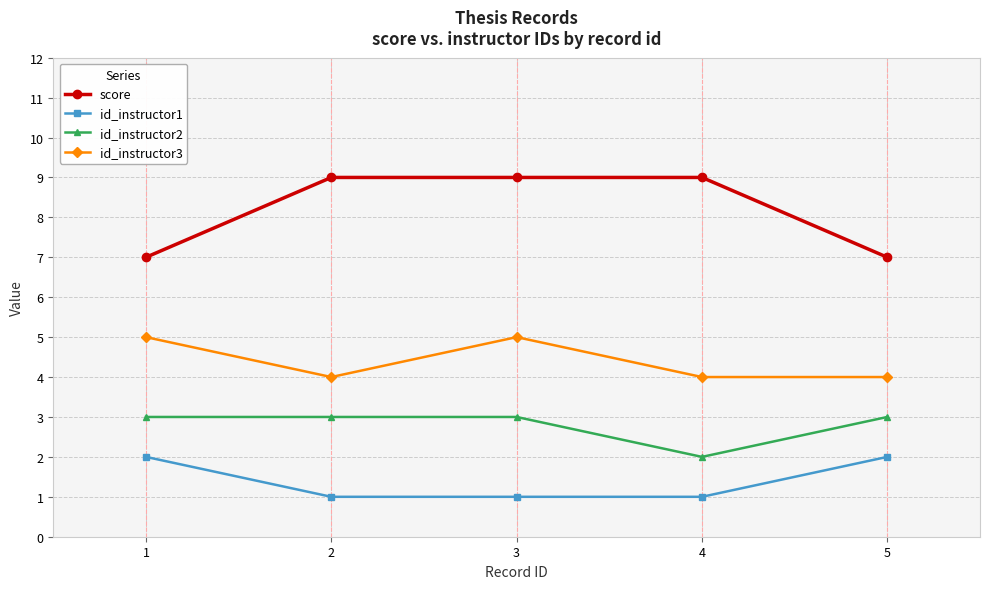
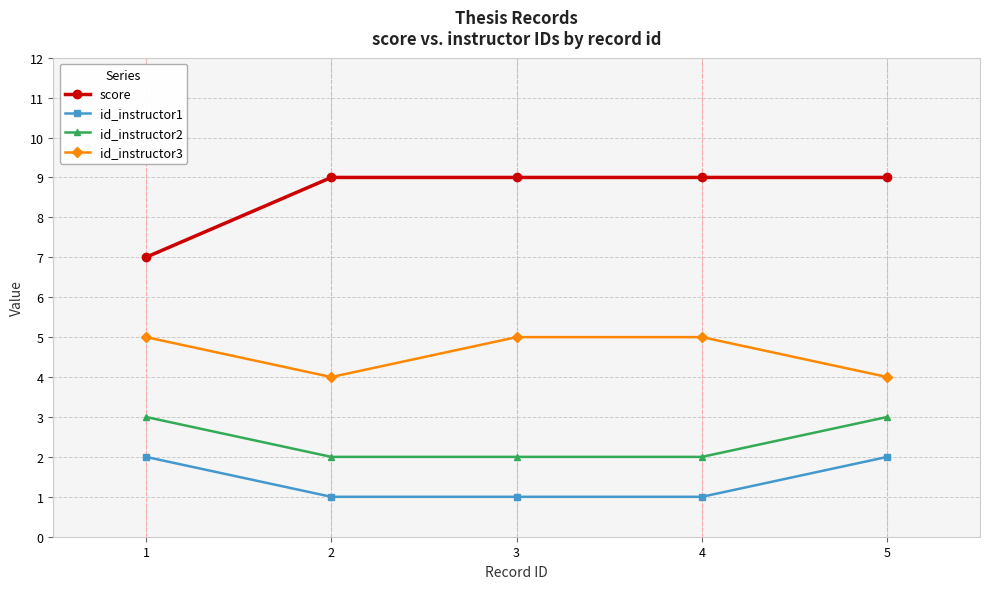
  {
    "score": {
      "1": 7,
      "2": 9,
      "3": 9,
      "4": 9,
-     "5": 7
+     "5": 9
    },
    "id_instructor1": {
      "1": 2,
      "2": 1,
      "3": 1,
      "4": 1,
      "5": 2
    },
    "id_instructor2": {
      "1": 3,
-     "2": 3,
-     "3": 3,
+     "2": 2,
+     "3": 2,
      "4": 2,
      "5": 3
    },
    "id_instructor3": {
      "1": 5,
      "2": 4,
      "3": 5,
-     "4": 4,
+     "4": 5,
      "5": 4
    }
  }
